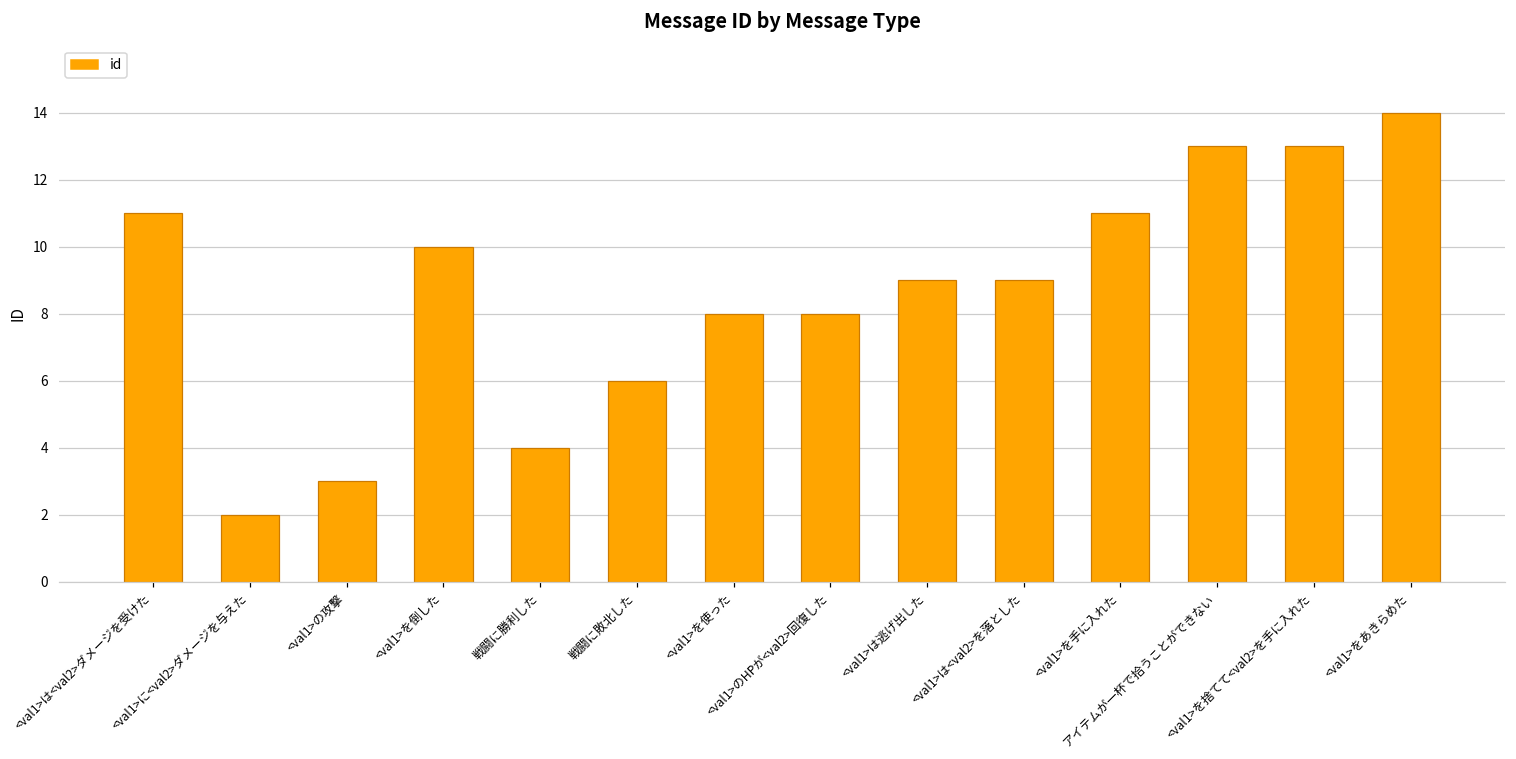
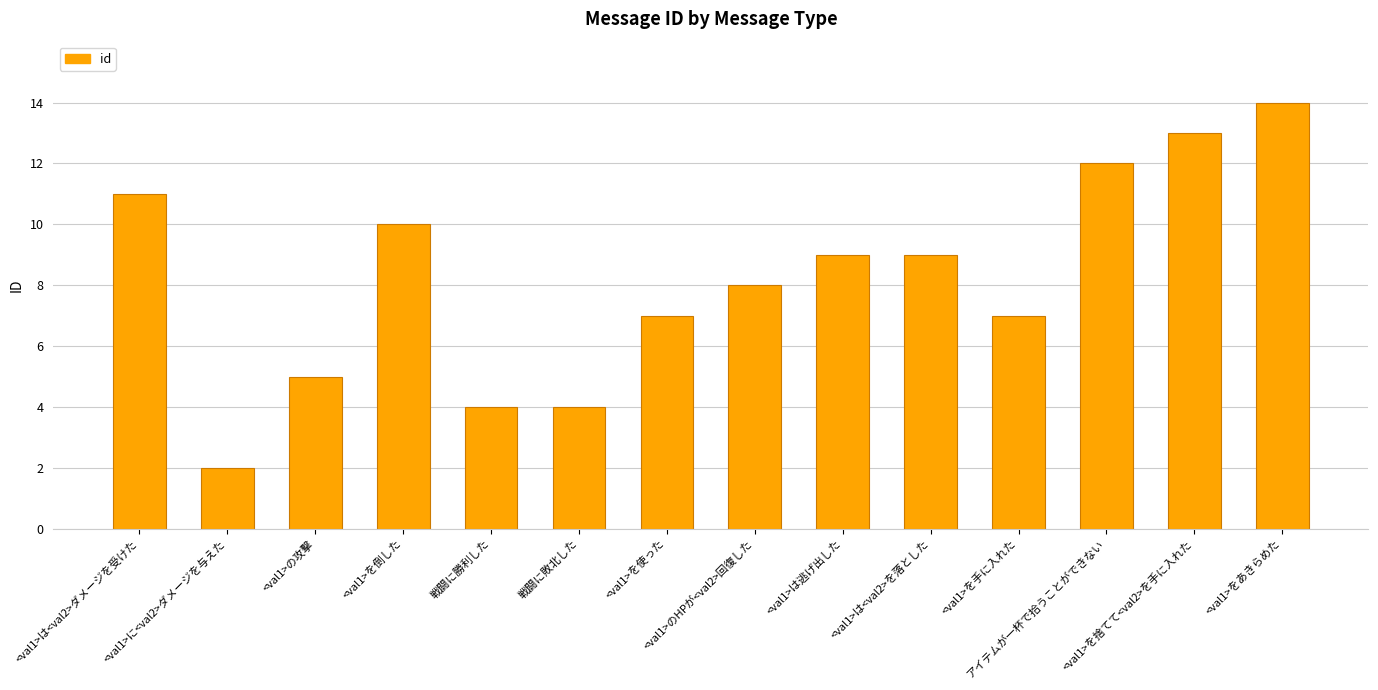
  {
    "<val1>は<val2>ダメージを受けた": 11,
    "<val1>に<val2>ダメージを与えた": 2,
-   "<val1>の攻撃": 3,
+   "<val1>の攻撃": 5,
    "<val1>を倒した": 10,
    "戦闘に勝利した": 4,
-   "戦闘に敗北した": 6,
-   "<val1>を使った": 8,
+   "戦闘に敗北した": 4,
+   "<val1>を使った": 7,
    "<val1>のHPが<val2>回復した": 8,
    "<val1>は逃げ出した": 9,
    "<val1>は<val2>を落とした": 9,
-   "<val1>を手に入れた": 11,
-   "アイテムが一杯で拾うことができない": 13,
+   "<val1>を手に入れた": 7,
+   "アイテムが一杯で拾うことができない": 12,
    "<val1>を捨てて<val2>を手に入れた": 13,
    "<val1>をあきらめた": 14
  }
